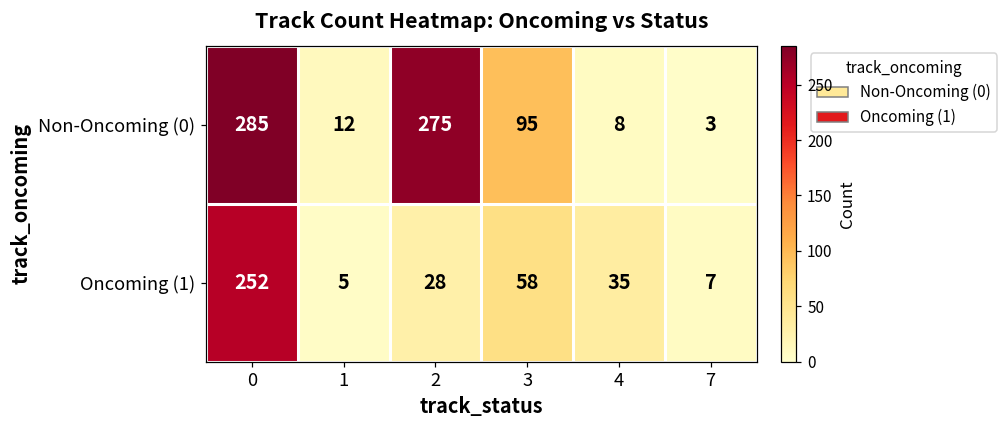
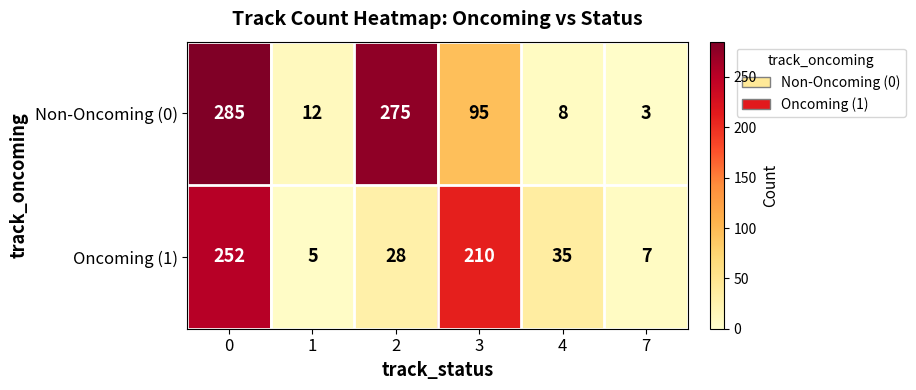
  {
    "Non-Oncoming (0)": {
      "0": 285,
      "1": 12,
      "2": 275,
      "3": 95,
      "4": 8,
      "7": 3
    },
    "Oncoming (1)": {
      "0": 252,
      "1": 5,
      "2": 28,
-     "3": 58,
+     "3": 210,
      "4": 35,
      "7": 7
    }
  }
